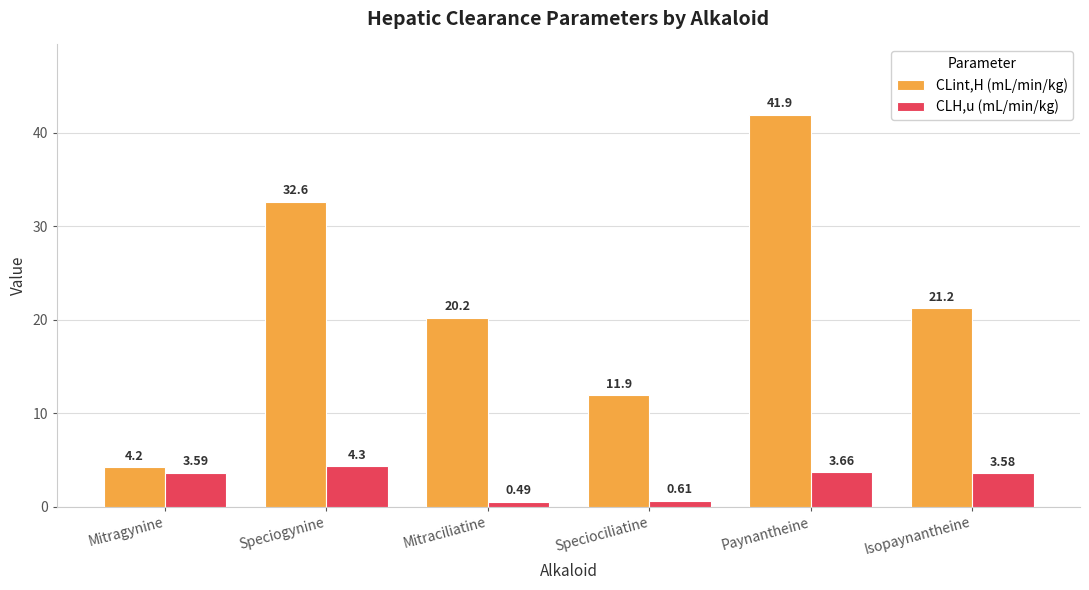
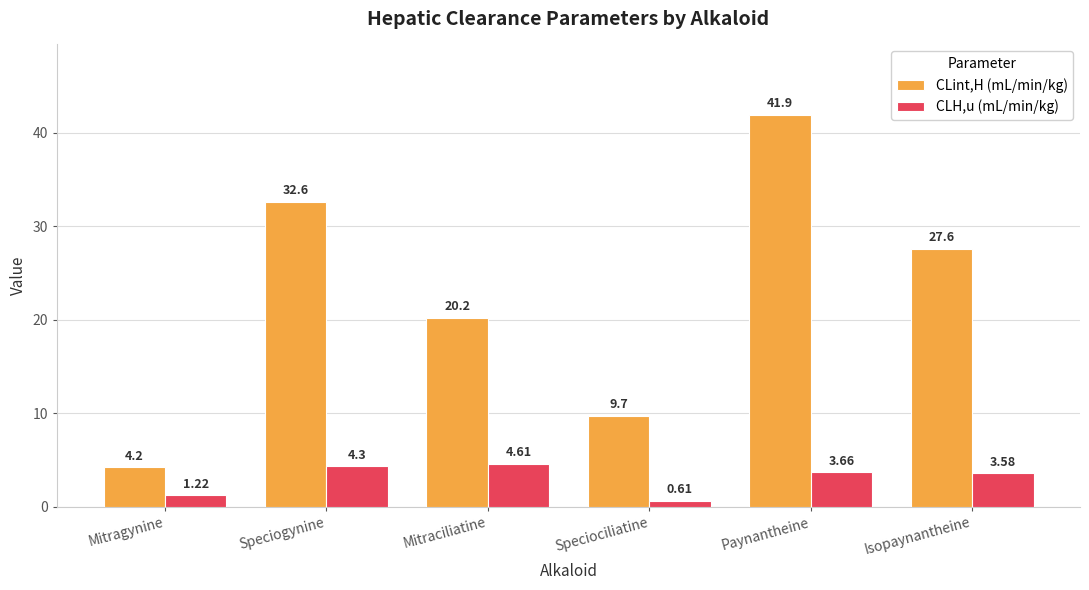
  {
    "CLint,H (mL/min/kg)": {
      "Mitragynine": 4.2,
      "Speciogynine": 32.6,
      "Mitraciliatine": 20.2,
-     "Speciociliatine": 11.9,
+     "Speciociliatine": 9.7,
      "Paynantheine": 41.9,
-     "Isopaynantheine": 21.2
+     "Isopaynantheine": 27.6
    },
    "CLH,u (mL/min/kg)": {
-     "Mitragynine": 3.59,
+     "Mitragynine": 1.22,
      "Speciogynine": 4.3,
-     "Mitraciliatine": 0.49,
+     "Mitraciliatine": 4.61,
      "Speciociliatine": 0.61,
      "Paynantheine": 3.66,
      "Isopaynantheine": 3.58
    }
  }
